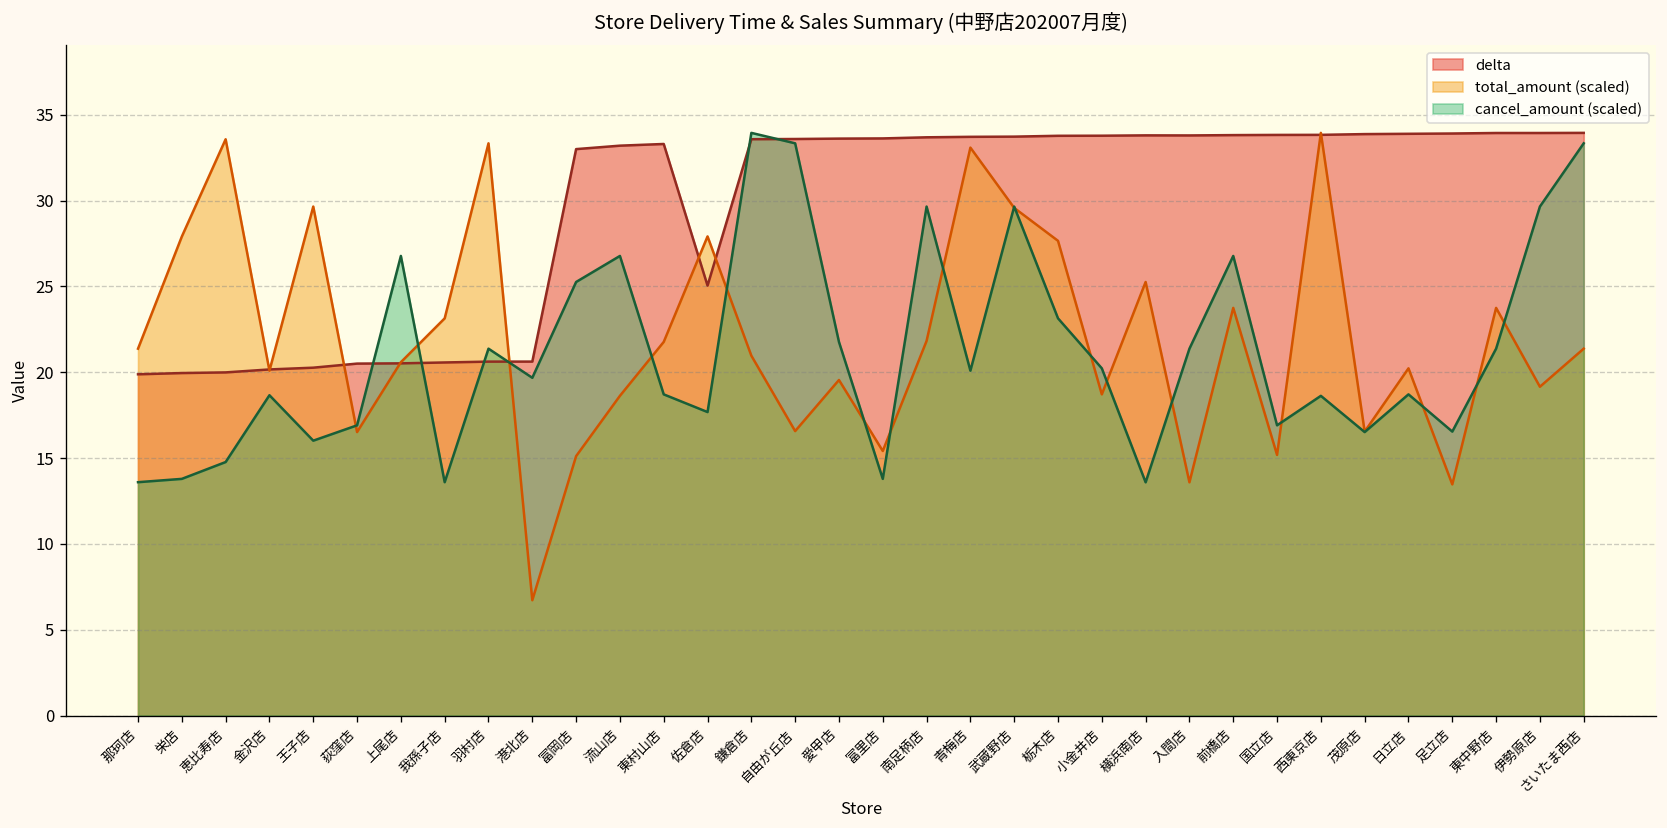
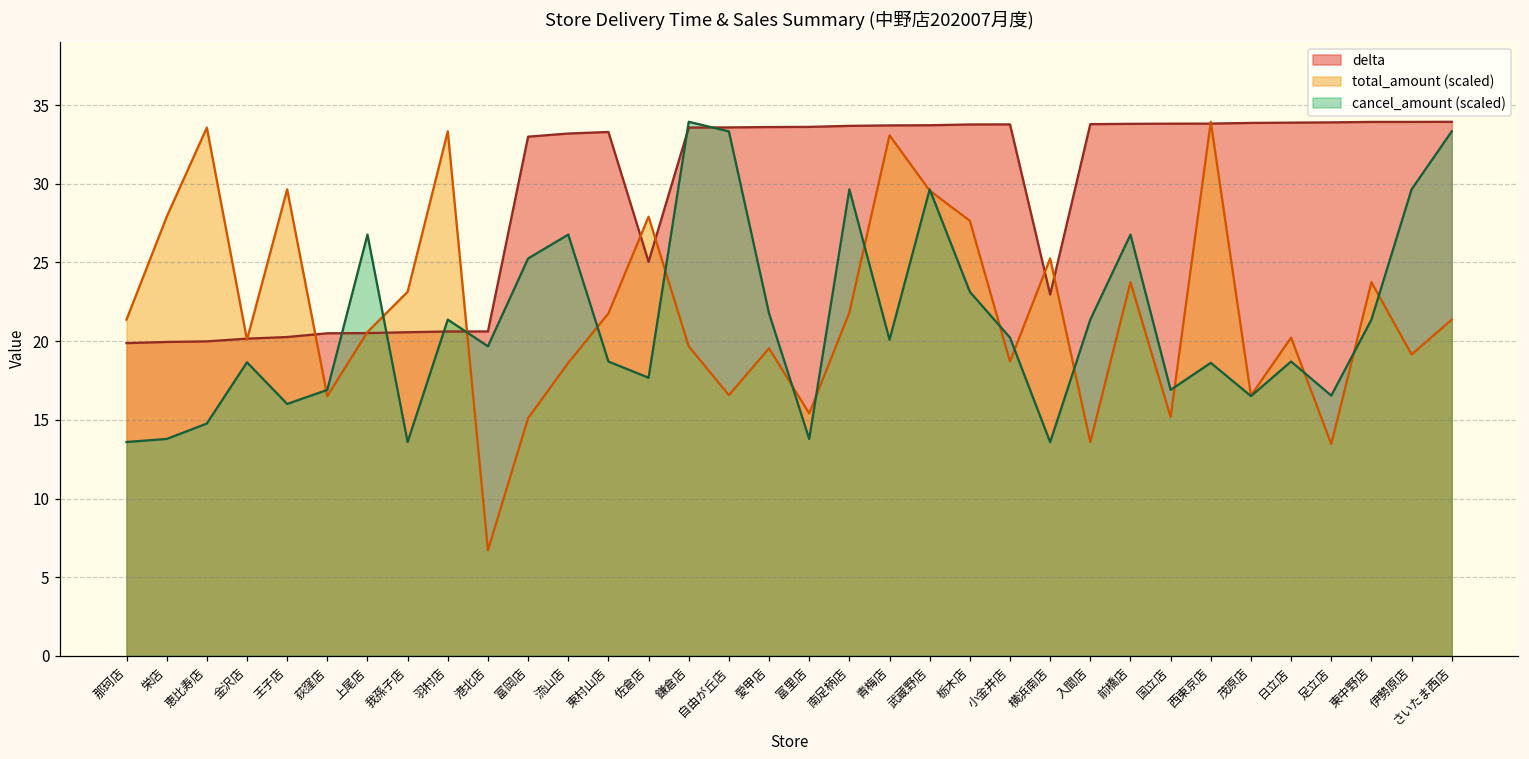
  {
    "delta": {
      "那珂店": 19.9,
      "栄店": 20.0,
      "恵比寿店": 20.0,
      "王子店": 20.3,
      "荻窪店": 20.5,
      "我孫子店": 20.6,
      "羽村店": 20.6,
      "港北店": 20.6,
      "富岡店": 33.0,
      "流山店": 33.2,
      "東村山店": 33.3,
      "佐倉店": 25.0,
      "鎌倉店": 33.6,
      "自由が丘店": 33.6,
      "愛甲店": 33.6,
      "富里店": 33.6,
      "南足柄店": 33.7,
      "青梅店": 33.7,
      "武蔵野店": 33.7,
      "栃木店": 33.8,
      "小金井店": 33.8,
-     "横浜南店": 33.8,
+     "横浜南店": 23.0,
      "入間店": 33.8,
      "前橋店": 33.8,
      "国立店": 33.8,
      "茂原店": 33.9,
      "日立店": 33.9,
      "足立店": 33.9,
      "東中野店": 33.9,
      "伊勢原店": 33.9,
      "さいたま西店": 33.9
    },
    "total_amount (scaled)": {
      "那珂店": 21.4,
      "栄店": 27.9,
      "恵比寿店": 33.6,
      "王子店": 29.6,
      "荻窪店": 16.5,
      "我孫子店": 23.1,
      "羽村店": 33.3,
      "港北店": 6.7,
      "富岡店": 15.1,
      "流山店": 18.6,
      "東村山店": 21.8,
      "佐倉店": 27.9,
-     "鎌倉店": 21.0,
+     "鎌倉店": 19.7,
      "自由が丘店": 16.6,
      "愛甲店": 19.5,
      "富里店": 15.4,
      "南足柄店": 21.8,
      "青梅店": 33.1,
      "栃木店": 27.7,
      "小金井店": 18.7,
      "横浜南店": 25.3,
      "入間店": 13.6,
      "前橋店": 23.7,
      "国立店": 15.2,
      "日立店": 20.2,
      "足立店": 13.5,
      "東中野店": 23.7,
      "伊勢原店": 19.2,
      "さいたま西店": 21.4
    },
    "cancel_amount (scaled)": {
      "那珂店": 13.6,
      "栄店": 13.8,
      "恵比寿店": 14.8,
      "金沢店": 18.7,
      "王子店": 16.0,
      "荻窪店": 16.9,
      "上尾店": 26.8,
      "我孫子店": 13.6,
      "羽村店": 21.4,
      "港北店": 19.7,
      "富岡店": 25.3,
      "流山店": 26.8,
      "東村山店": 18.7,
      "佐倉店": 17.7,
      "鎌倉店": 33.9,
      "自由が丘店": 33.3,
      "愛甲店": 21.8,
      "富里店": 13.8,
      "南足柄店": 29.6,
      "青梅店": 20.1,
      "栃木店": 23.1,
      "小金井店": 20.2,
      "横浜南店": 13.6,
      "入間店": 21.4,
      "前橋店": 26.8,
      "国立店": 16.9,
      "西東京店": 18.6,
      "日立店": 18.7,
      "足立店": 16.5,
      "東中野店": 21.4,
      "伊勢原店": 29.6,
      "さいたま西店": 33.3
    }
  }
